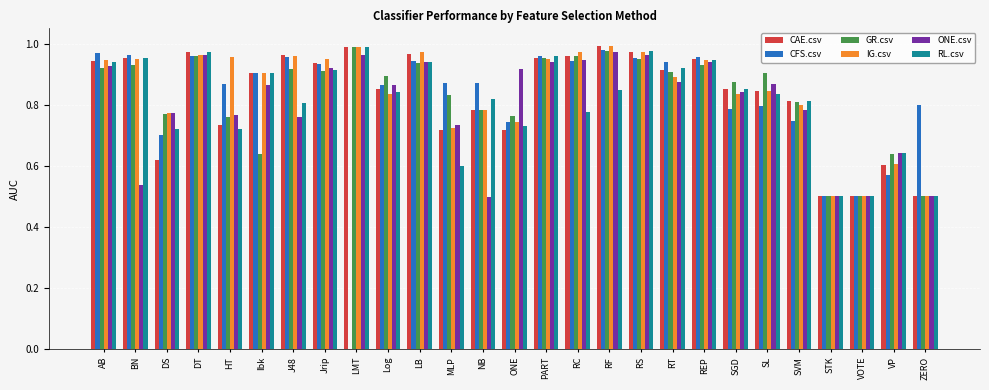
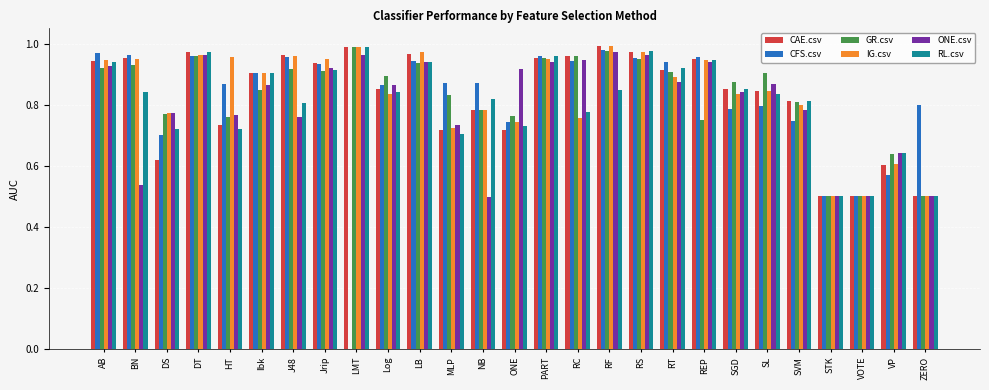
  {
    "CAE.csv": {
      "AB": 0.94,
      "BN": 0.95,
      "DS": 0.62,
      "DT": 0.97,
      "HT": 0.73,
      "Ibk": 0.90,
      "J48": 0.96,
      "Jrip": 0.94,
      "LMT": 0.99,
      "Log": 0.85,
      "LB": 0.97,
      "MLP": 0.72,
      "NB": 0.78,
      "ONE": 0.72,
      "PART": 0.95,
      "RC": 0.96,
      "RF": 0.99,
      "RS": 0.97,
      "RT": 0.91,
      "REP": 0.95,
      "SGD": 0.85,
      "SL": 0.85,
      "SVM": 0.81,
      "STK": 0.50,
      "VOTE": 0.50,
      "VP": 0.60,
      "ZERO": 0.50
    },
    "CFS.csv": {
      "AB": 0.97,
      "BN": 0.96,
      "DS": 0.70,
      "DT": 0.96,
      "HT": 0.87,
      "Ibk": 0.90,
      "J48": 0.95,
      "Jrip": 0.93,
      "LMT": 0.00,
      "Log": 0.86,
      "LB": 0.94,
      "MLP": 0.87,
      "NB": 0.87,
      "ONE": 0.74,
      "PART": 0.96,
      "RC": 0.94,
      "RF": 0.98,
      "RS": 0.95,
      "RT": 0.94,
      "REP": 0.96,
      "SGD": 0.79,
      "SL": 0.80,
      "SVM": 0.75,
      "STK": 0.50,
      "VOTE": 0.50,
      "VP": 0.57,
      "ZERO": 0.80
    },
    "GR.csv": {
      "AB": 0.92,
      "BN": 0.93,
      "DS": 0.77,
      "DT": 0.96,
      "HT": 0.76,
-     "Ibk": 0.64,
+     "Ibk": 0.85,
      "J48": 0.92,
      "Jrip": 0.91,
      "LMT": 0.99,
      "Log": 0.89,
      "LB": 0.94,
      "MLP": 0.83,
      "NB": 0.78,
      "ONE": 0.76,
      "PART": 0.95,
      "RC": 0.96,
      "RF": 0.98,
      "RS": 0.95,
      "RT": 0.91,
-     "REP": 0.93,
+     "REP": 0.75,
      "SGD": 0.87,
      "SL": 0.90,
      "SVM": 0.81,
      "STK": 0.50,
      "VOTE": 0.50,
      "VP": 0.64,
      "ZERO": 0.50
    },
    "IG.csv": {
      "AB": 0.95,
      "BN": 0.95,
      "DS": 0.77,
      "DT": 0.96,
      "HT": 0.96,
      "Ibk": 0.90,
      "J48": 0.96,
      "Jrip": 0.95,
      "LMT": 0.99,
      "Log": 0.84,
      "LB": 0.97,
      "MLP": 0.72,
      "NB": 0.78,
      "ONE": 0.74,
      "PART": 0.95,
-     "RC": 0.97,
+     "RC": 0.76,
      "RF": 0.99,
      "RS": 0.97,
      "RT": 0.89,
      "REP": 0.95,
      "SGD": 0.84,
      "SL": 0.85,
      "SVM": 0.80,
      "STK": 0.50,
      "VOTE": 0.50,
      "VP": 0.61,
      "ZERO": 0.50
    },
    "ONE.csv": {
      "AB": 0.93,
      "BN": 0.54,
      "DS": 0.77,
      "DT": 0.96,
      "HT": 0.77,
      "Ibk": 0.86,
      "J48": 0.76,
      "Jrip": 0.92,
      "LMT": 0.96,
      "Log": 0.86,
      "LB": 0.94,
      "MLP": 0.73,
      "NB": 0.50,
      "ONE": 0.92,
      "PART": 0.94,
      "RC": 0.95,
      "RF": 0.97,
      "RS": 0.96,
      "RT": 0.87,
      "REP": 0.94,
      "SGD": 0.84,
      "SL": 0.87,
      "SVM": 0.78,
      "STK": 0.50,
      "VOTE": 0.50,
      "VP": 0.64,
      "ZERO": 0.50
    },
    "RL.csv": {
      "AB": 0.94,
-     "BN": 0.95,
+     "BN": 0.84,
      "DS": 0.72,
      "DT": 0.97,
      "HT": 0.72,
      "Ibk": 0.91,
      "J48": 0.81,
      "Jrip": 0.91,
      "LMT": 0.99,
      "Log": 0.84,
      "LB": 0.94,
-     "MLP": 0.60,
+     "MLP": 0.70,
      "NB": 0.82,
      "ONE": 0.73,
      "PART": 0.96,
      "RC": 0.78,
      "RF": 0.85,
      "RS": 0.97,
      "RT": 0.92,
      "REP": 0.95,
      "SGD": 0.85,
      "SL": 0.84,
      "SVM": 0.81,
      "STK": 0.50,
      "VOTE": 0.50,
      "VP": 0.64,
      "ZERO": 0.50
    }
  }
